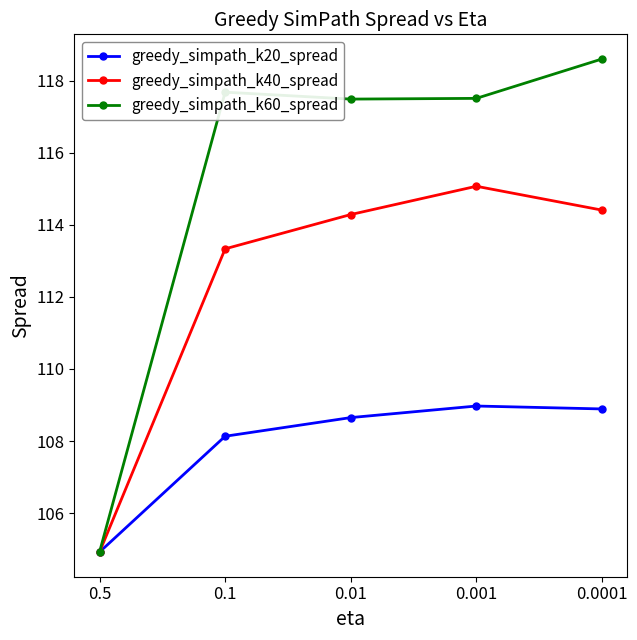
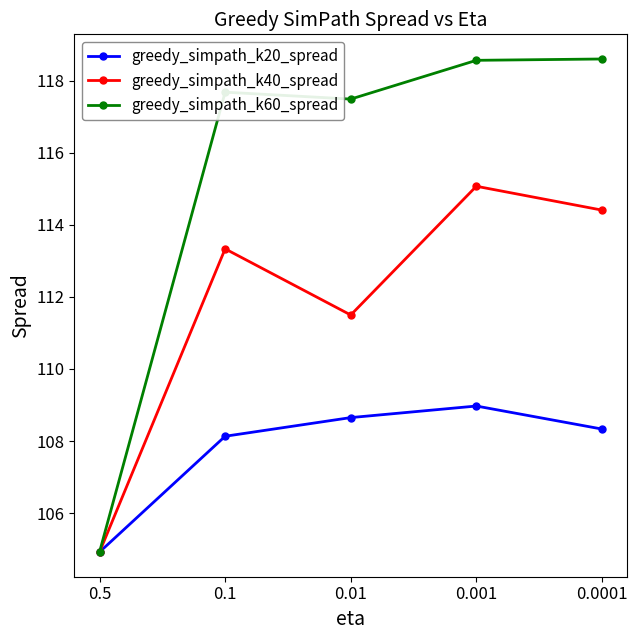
  {
    "greedy_simpath_k20_spread": {
      "0.1": 108.1,
      "0.01": 108.7,
      "0.001": 109.0,
-     "0.0001": 108.9
+     "0.0001": 108.3
    },
    "greedy_simpath_k40_spread": {
      "0.1": 113.3,
-     "0.01": 114.3,
+     "0.01": 111.5,
      "0.001": 115.1,
      "0.0001": 114.4
    },
    "greedy_simpath_k60_spread": {
      "0.01": 117.5,
-     "0.001": 117.5,
+     "0.001": 118.6,
      "0.0001": 118.6
    }
  }
